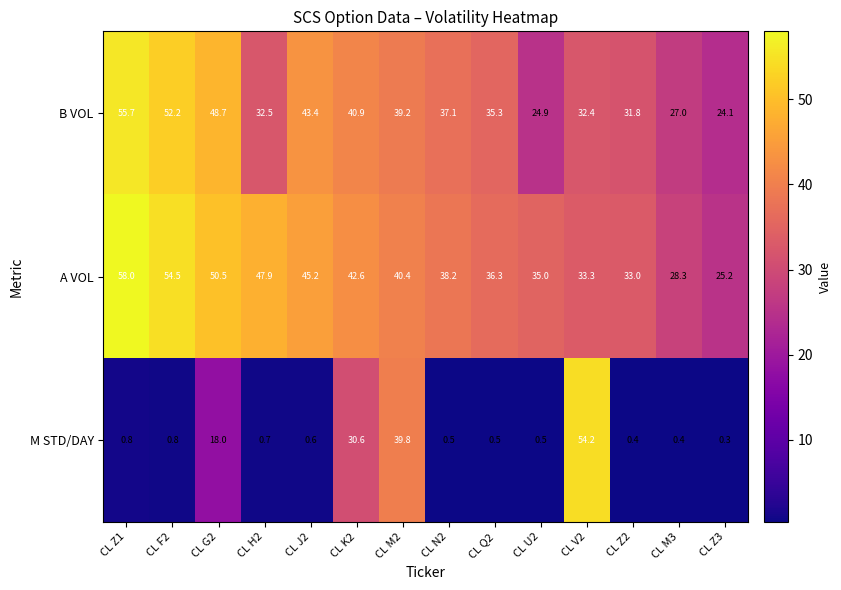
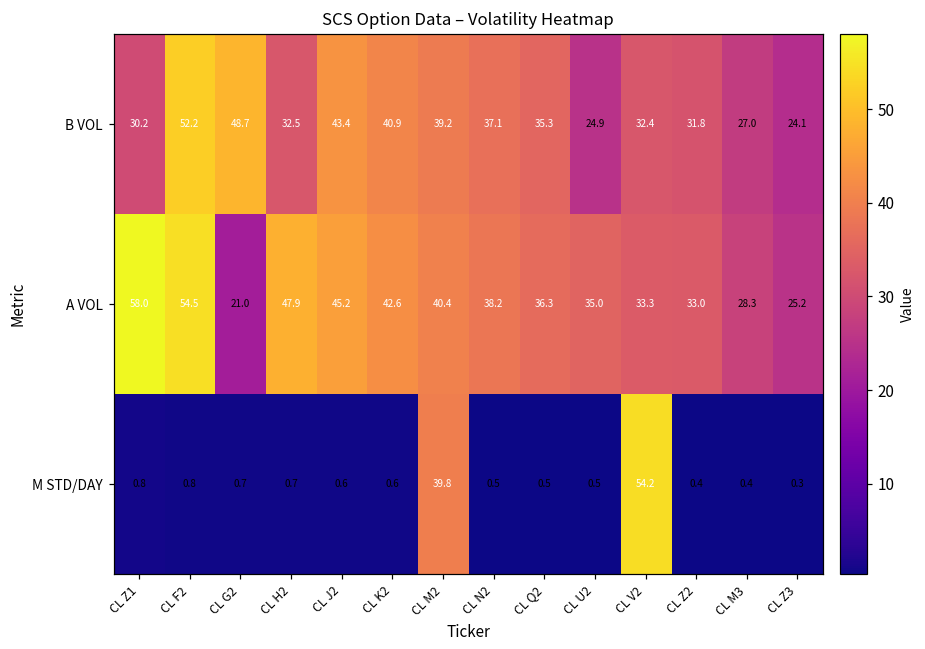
  {
    "B VOL": {
-     "CL Z1": 55.7,
+     "CL Z1": 30.2,
      "CL F2": 52.2,
      "CL G2": 48.7,
      "CL H2": 32.5,
      "CL J2": 43.4,
      "CL K2": 40.9,
      "CL M2": 39.2,
      "CL N2": 37.1,
      "CL Q2": 35.3,
      "CL U2": 24.9,
      "CL V2": 32.4,
      "CL Z2": 31.8,
      "CL M3": 27.0,
      "CL Z3": 24.1
    },
    "A VOL": {
      "CL Z1": 58.0,
      "CL F2": 54.5,
-     "CL G2": 50.5,
+     "CL G2": 21.0,
      "CL H2": 47.9,
      "CL J2": 45.2,
      "CL K2": 42.6,
      "CL M2": 40.4,
      "CL N2": 38.2,
      "CL Q2": 36.3,
      "CL U2": 35.0,
      "CL V2": 33.3,
      "CL Z2": 33.0,
      "CL M3": 28.3,
      "CL Z3": 25.2
    },
    "M STD/DAY": {
      "CL Z1": 0.8,
      "CL F2": 0.8,
-     "CL G2": 18.0,
+     "CL G2": 0.7,
      "CL H2": 0.7,
      "CL J2": 0.6,
-     "CL K2": 30.6,
+     "CL K2": 0.6,
      "CL M2": 39.8,
      "CL N2": 0.5,
      "CL Q2": 0.5,
      "CL U2": 0.5,
      "CL V2": 54.2,
      "CL Z2": 0.4,
      "CL M3": 0.4,
      "CL Z3": 0.3
    }
  }
